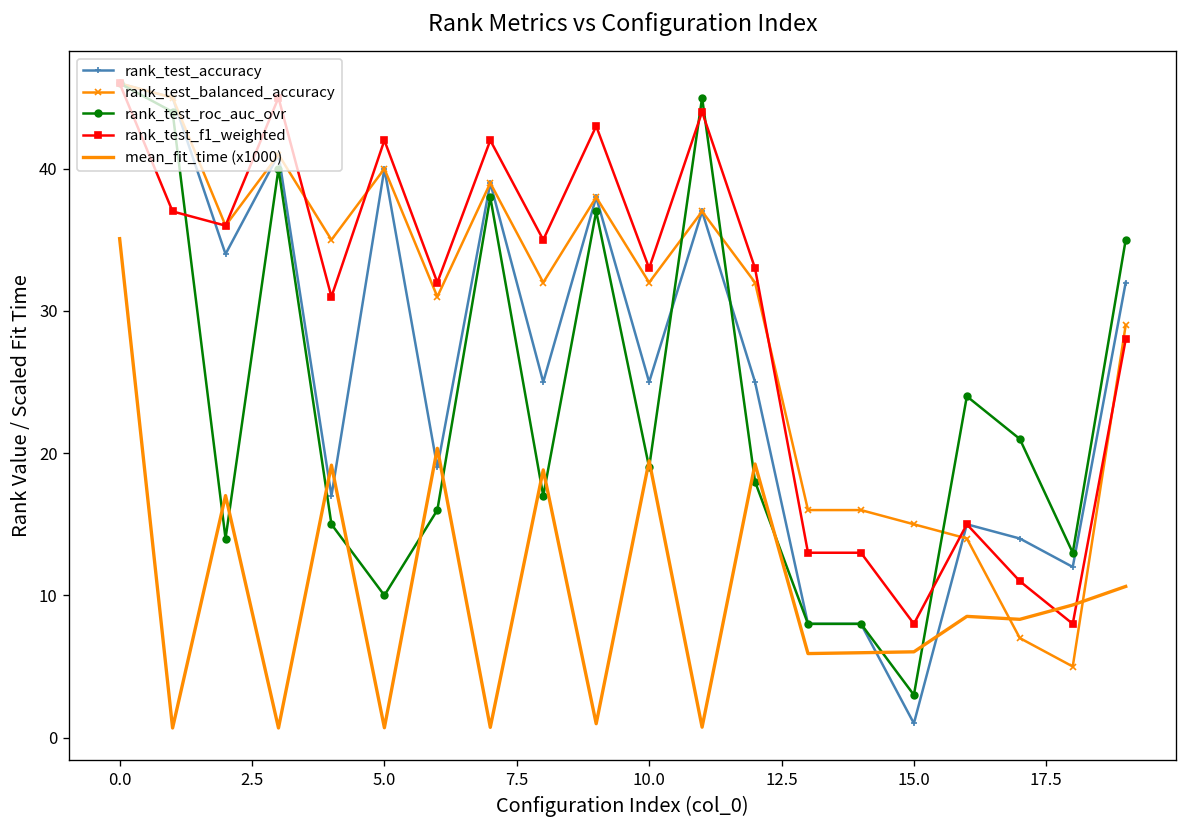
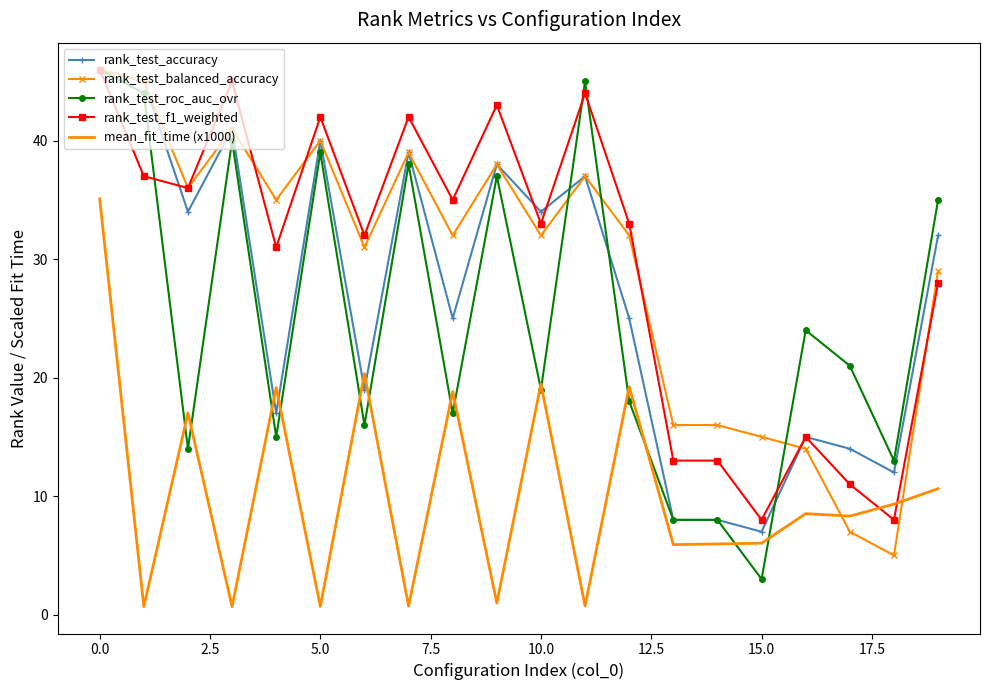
  {
    "rank_test_accuracy": {
-     "10.0": 25,
-     "15.0": 1
+     "10.0": 34,
+     "15.0": 7
    },
    "rank_test_roc_auc_ovr": {
-     "5.0": 10,
+     "5.0": 39,
      "10.0": 19,
      "15.0": 3
    },
    "rank_test_f1_weighted": {
      "5.0": 42,
      "10.0": 33,
      "15.0": 8
    }
  }
